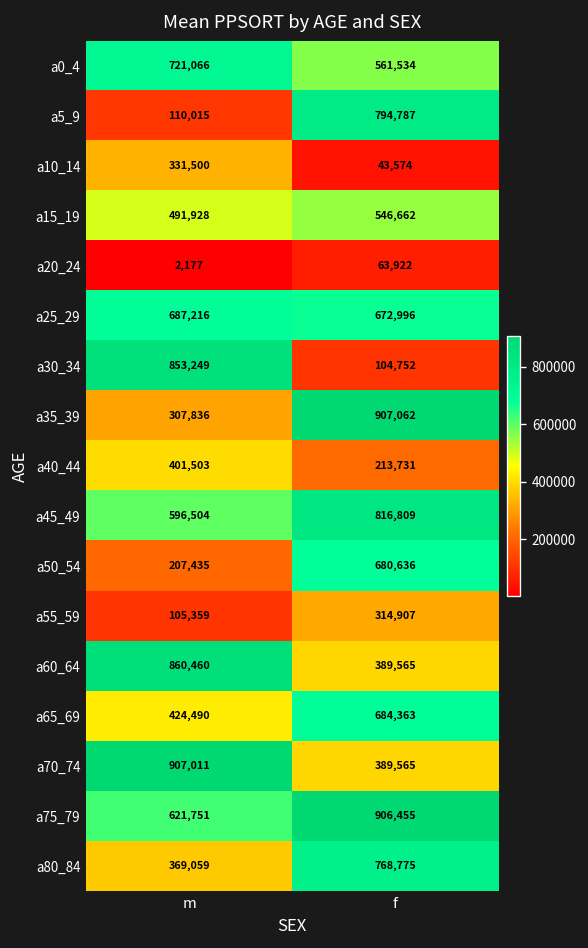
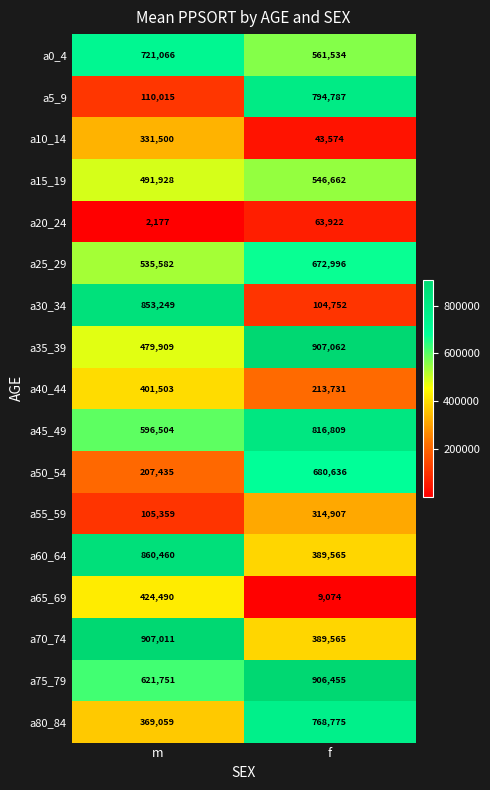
  {
    "a0_4": {
      "m": "721,066",
      "f": "561,534"
    },
    "a5_9": {
      "m": "110,015",
      "f": "794,787"
    },
    "a10_14": {
      "m": "331,500",
      "f": "43,574"
    },
    "a15_19": {
      "m": "491,928",
      "f": "546,662"
    },
    "a20_24": {
      "m": "2,177",
      "f": "63,922"
    },
    "a25_29": {
-     "m": "687,216",
+     "m": "535,582",
      "f": "672,996"
    },
    "a30_34": {
      "m": "853,249",
      "f": "104,752"
    },
    "a35_39": {
-     "m": "307,836",
+     "m": "479,909",
      "f": "907,062"
    },
    "a40_44": {
      "m": "401,503",
      "f": "213,731"
    },
    "a45_49": {
      "m": "596,504",
      "f": "816,809"
    },
    "a50_54": {
      "m": "207,435",
      "f": "680,636"
    },
    "a55_59": {
      "m": "105,359",
      "f": "314,907"
    },
    "a60_64": {
      "m": "860,460",
      "f": "389,565"
    },
    "a65_69": {
      "m": "424,490",
-     "f": "684,363"
+     "f": "9,074"
    },
    "a70_74": {
      "m": "907,011",
      "f": "389,565"
    },
    "a75_79": {
      "m": "621,751",
      "f": "906,455"
    },
    "a80_84": {
      "m": "369,059",
      "f": "768,775"
    }
  }
